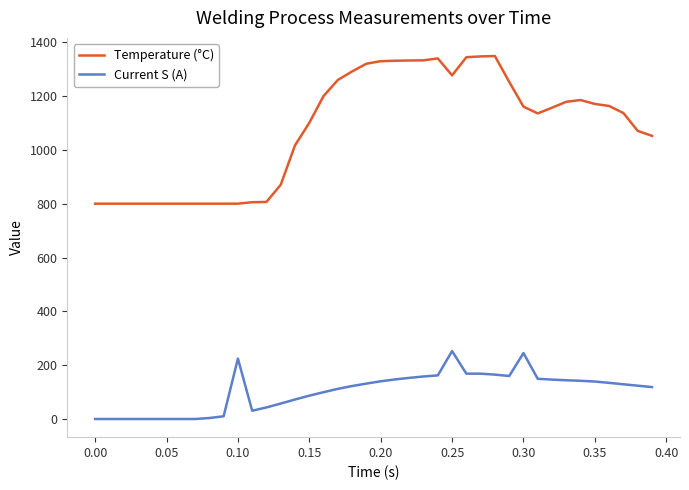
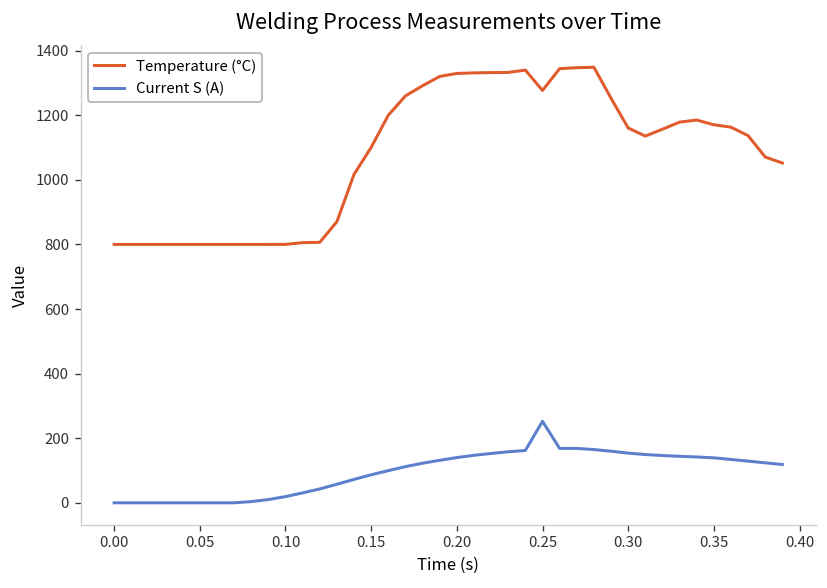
  {
    "Temperature (°C)": {
      "0.00": 800,
      "0.05": 800,
      "0.10": 800,
      "0.15": 1100,
      "0.20": 1330,
      "0.25": 1280,
      "0.30": 1160,
      "0.35": 1170
    },
    "Current S (A)": {
      "0.00": 0,
      "0.05": 0,
-     "0.10": 220,
+     "0.10": 20,
      "0.15": 90,
      "0.20": 140,
      "0.25": 250,
-     "0.30": 240,
+     "0.30": 150,
      "0.35": 140
    }
  }
